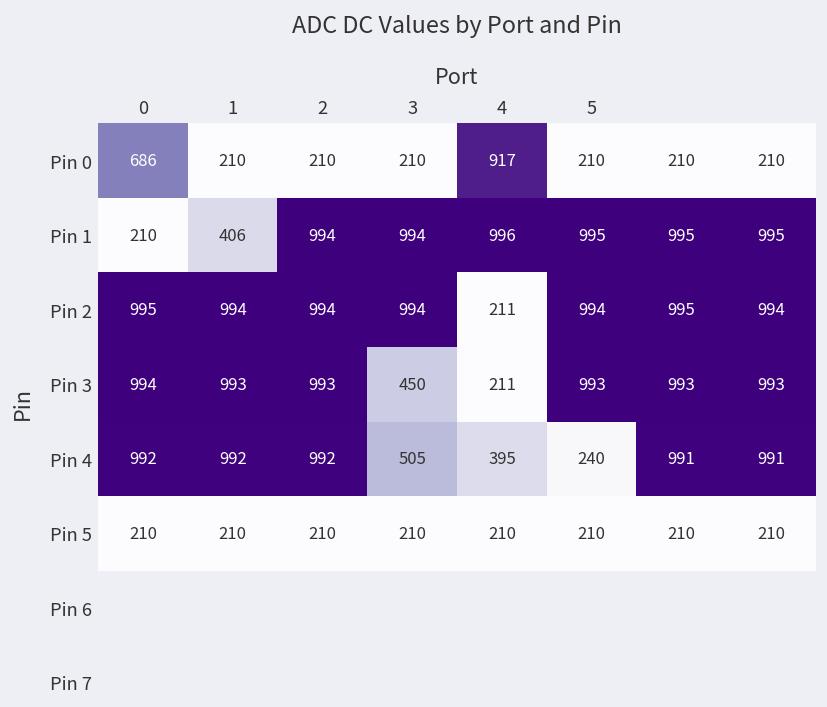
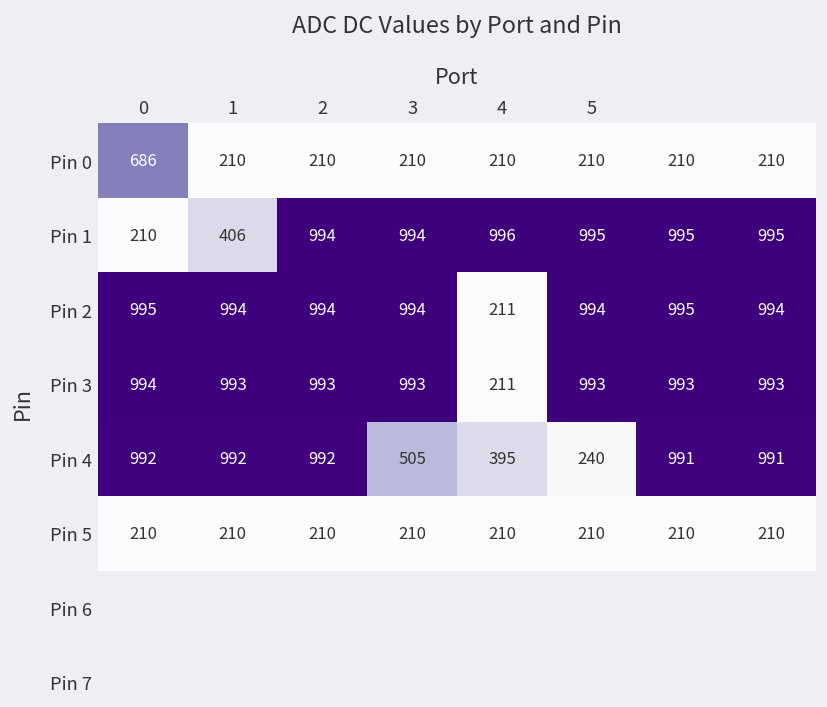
  {
    "Pin 0": {
      "0": 686,
      "1": 210,
      "2": 210,
      "3": 210,
-     "4": 917,
+     "4": 210,
      "5": 210
    },
    "Pin 1": {
      "0": 210,
      "1": 406,
      "2": 994,
      "3": 994,
      "4": 996,
      "5": 995
    },
    "Pin 2": {
      "0": 995,
      "1": 994,
      "2": 994,
      "3": 994,
      "4": 211,
      "5": 994
    },
    "Pin 3": {
      "0": 994,
      "1": 993,
      "2": 993,
-     "3": 450,
+     "3": 993,
      "4": 211,
      "5": 993
    },
    "Pin 4": {
      "0": 992,
      "1": 992,
      "2": 992,
      "3": 505,
      "4": 395,
      "5": 240
    },
    "Pin 5": {
      "0": 210,
      "1": 210,
      "2": 210,
      "3": 210,
      "4": 210,
      "5": 210
    }
  }
